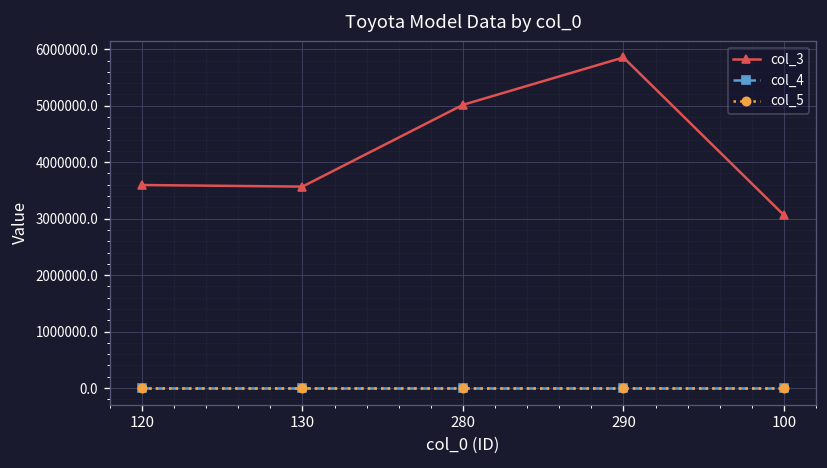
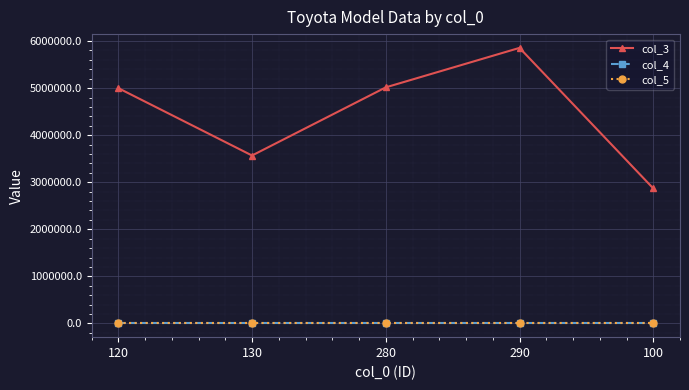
  {
    "col_3": {
-     "120": 3600000,
+     "120": 5000000,
      "130": 3600000,
      "280": 5000000,
      "290": 5900000,
-     "100": 3100000
+     "100": 2900000
    },
    "col_5": {
      "120": 0,
      "130": 0,
      "280": 0,
      "290": 0,
      "100": 0
    }
  }
